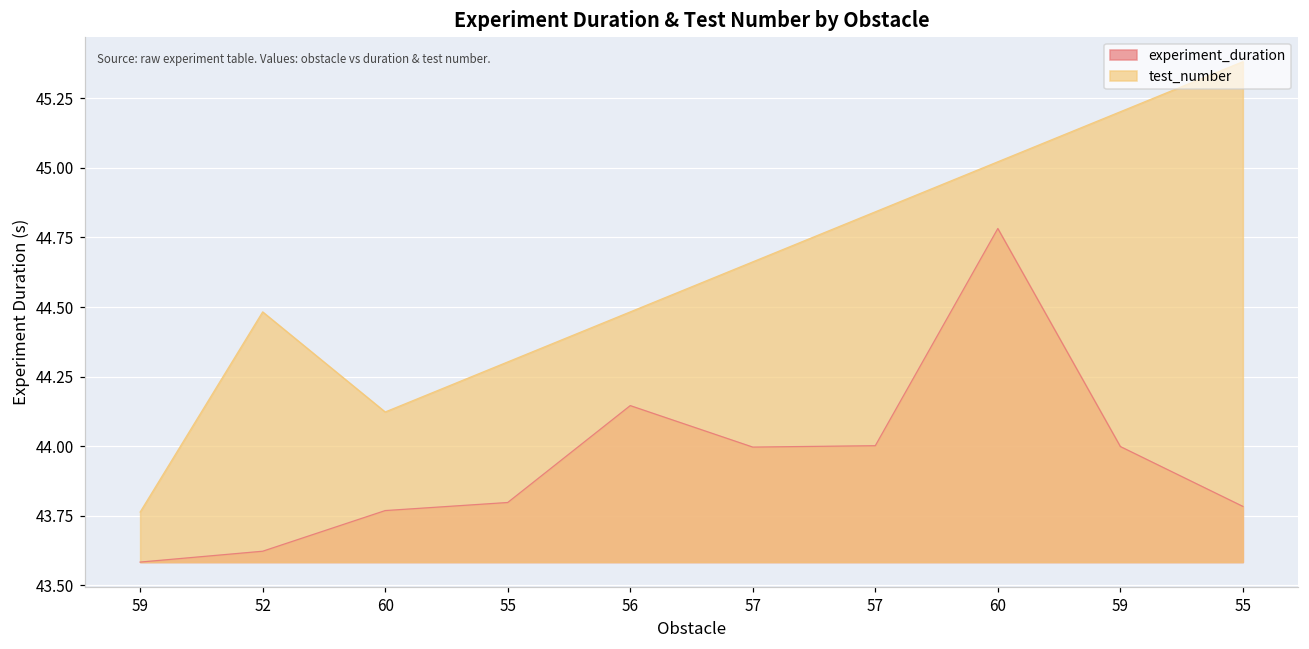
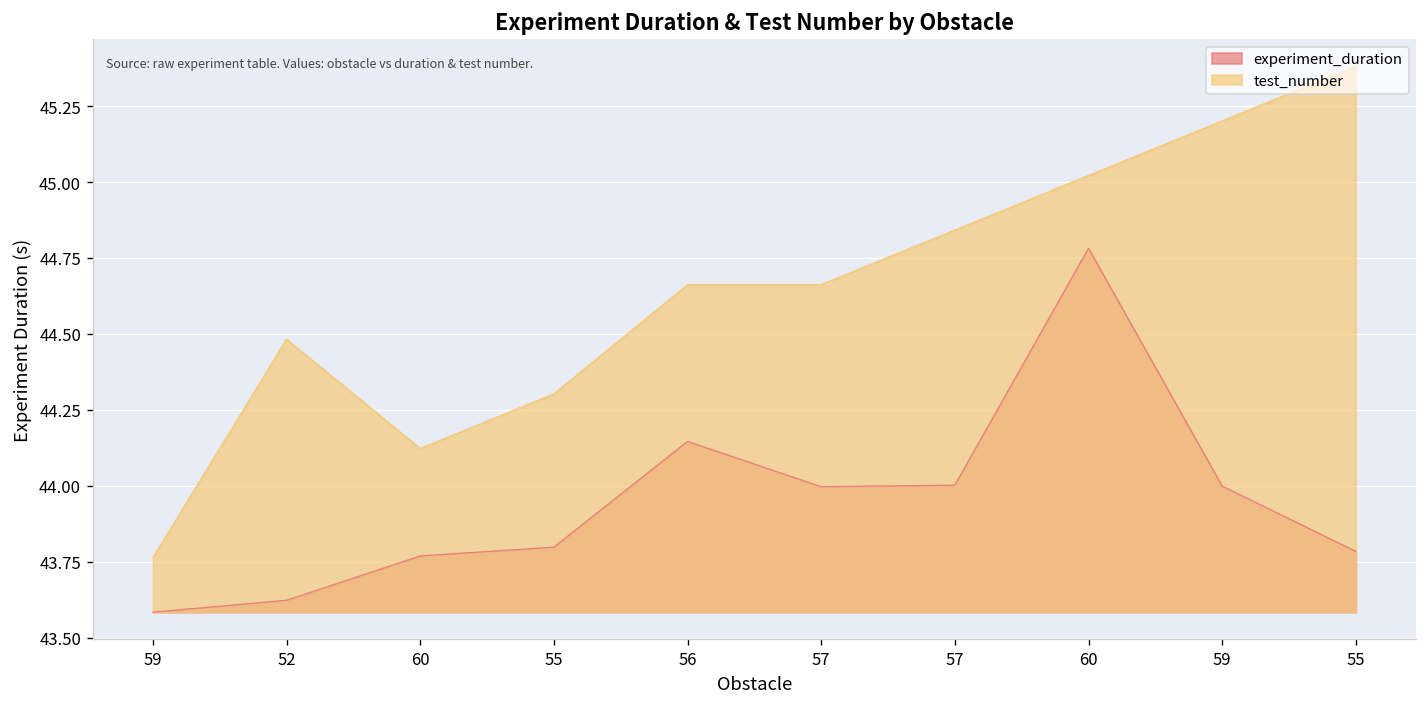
  {
    "experiment_duration": {
      "52": 43.62,
      "56": 44.15
    },
    "test_number": {
      "52": 44.48,
-     "56": 44.48
+     "56": 44.66
    }
  }
